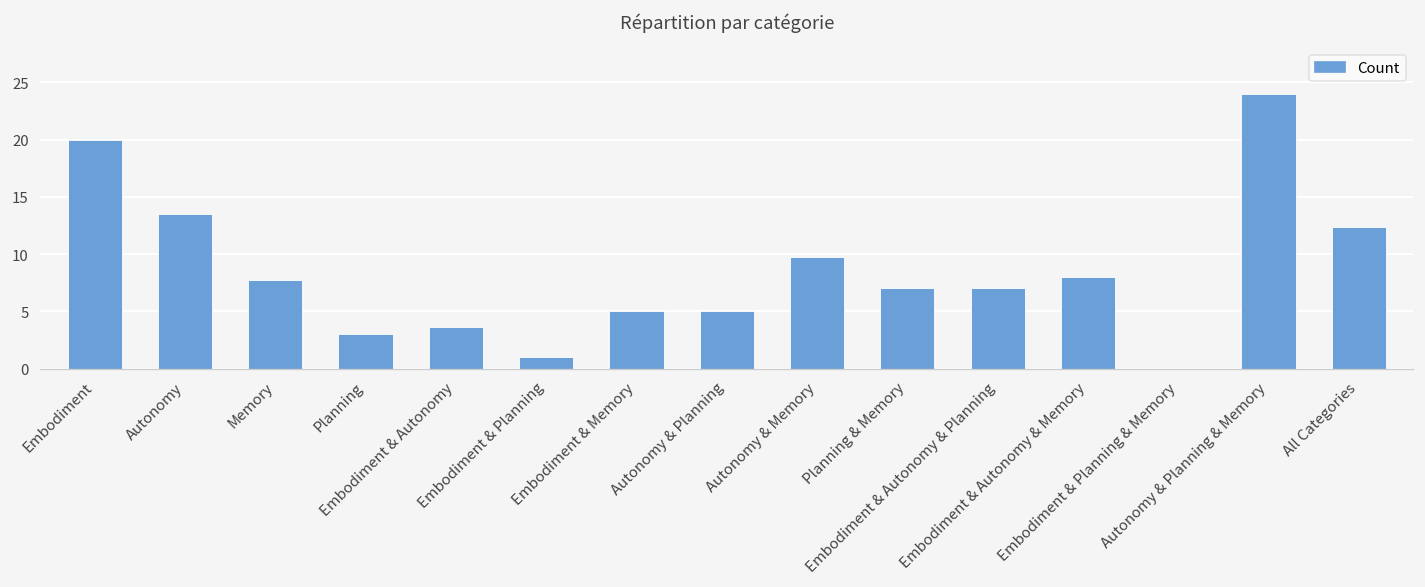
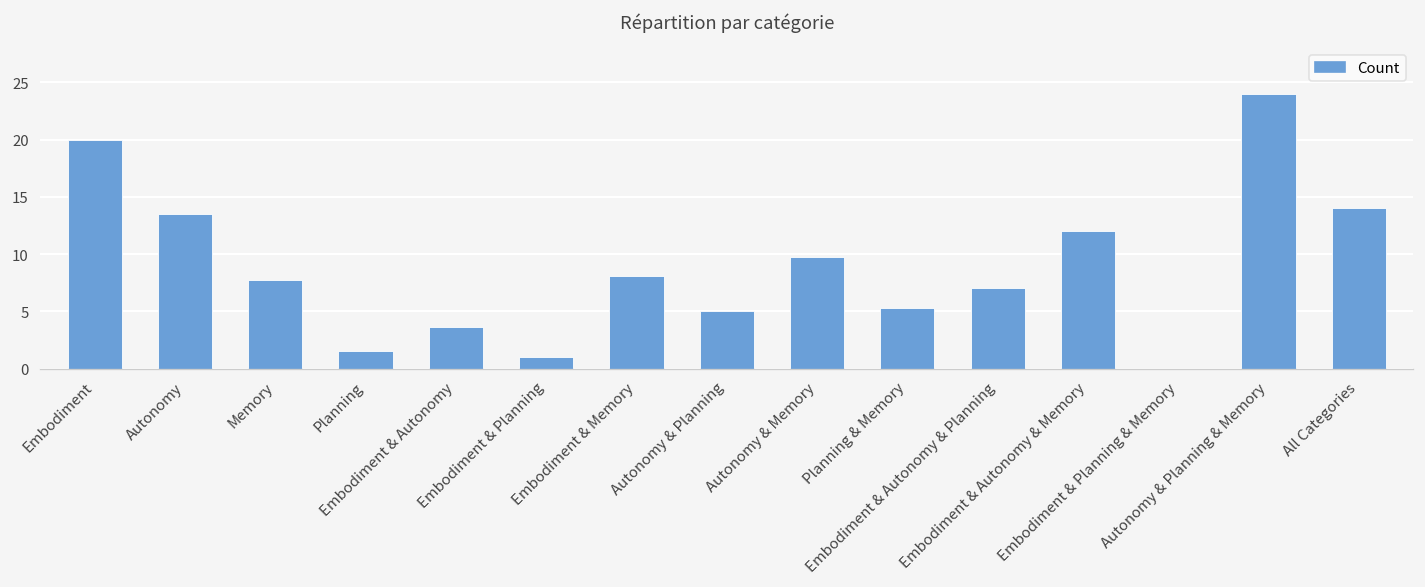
  {
    "Embodiment": 20,
    "Autonomy": 14,
    "Memory": 8,
-   "Planning": 3,
+   "Planning": 2,
    "Embodiment & Autonomy": 4,
    "Embodiment & Planning": 1,
-   "Embodiment & Memory": 5,
+   "Embodiment & Memory": 8,
    "Autonomy & Planning": 5,
    "Autonomy & Memory": 10,
-   "Planning & Memory": 7,
+   "Planning & Memory": 5,
    "Embodiment & Autonomy & Planning": 7,
-   "Embodiment & Autonomy & Memory": 8,
+   "Embodiment & Autonomy & Memory": 12,
    "Embodiment & Planning & Memory": 0,
    "Autonomy & Planning & Memory": 24,
-   "All Categories": 12
+   "All Categories": 14
  }
